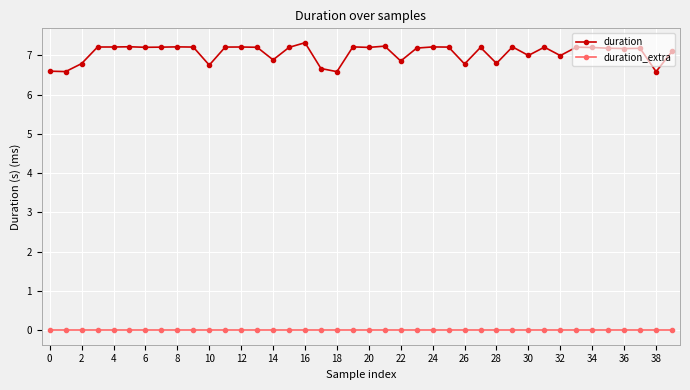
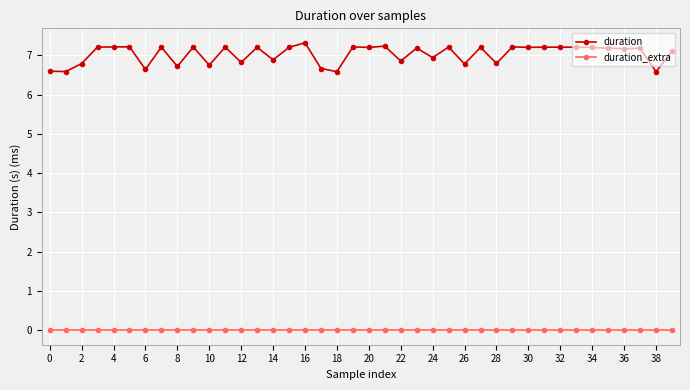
  {
    "duration": {
      "0": 6.6,
      "2": 6.8,
      "4": 7.2,
-     "6": 7.2,
-     "8": 7.2,
+     "6": 6.6,
+     "8": 6.7,
      "10": 6.7,
-     "12": 7.2,
+     "12": 6.8,
      "14": 6.9,
      "16": 7.3,
      "18": 6.6,
      "20": 7.2,
      "22": 6.9,
-     "24": 7.2,
+     "24": 6.9,
      "26": 6.8,
      "28": 6.8,
-     "30": 7.0,
-     "32": 7.0,
+     "30": 7.2,
+     "32": 7.2,
      "38": 6.6
    },
    "duration_extra": {
      "0": 0.0,
      "2": 0.0,
      "4": 0.0,
      "6": 0.0,
      "8": 0.0,
      "10": 0.0,
      "12": 0.0,
      "14": 0.0,
      "16": 0.0,
      "18": 0.0,
      "20": 0.0,
      "22": 0.0,
      "24": 0.0,
      "26": 0.0,
      "28": 0.0,
      "30": 0.0,
      "32": 0.0,
      "34": 0.0,
      "36": 0.0,
      "38": 0.0
    }
  }
